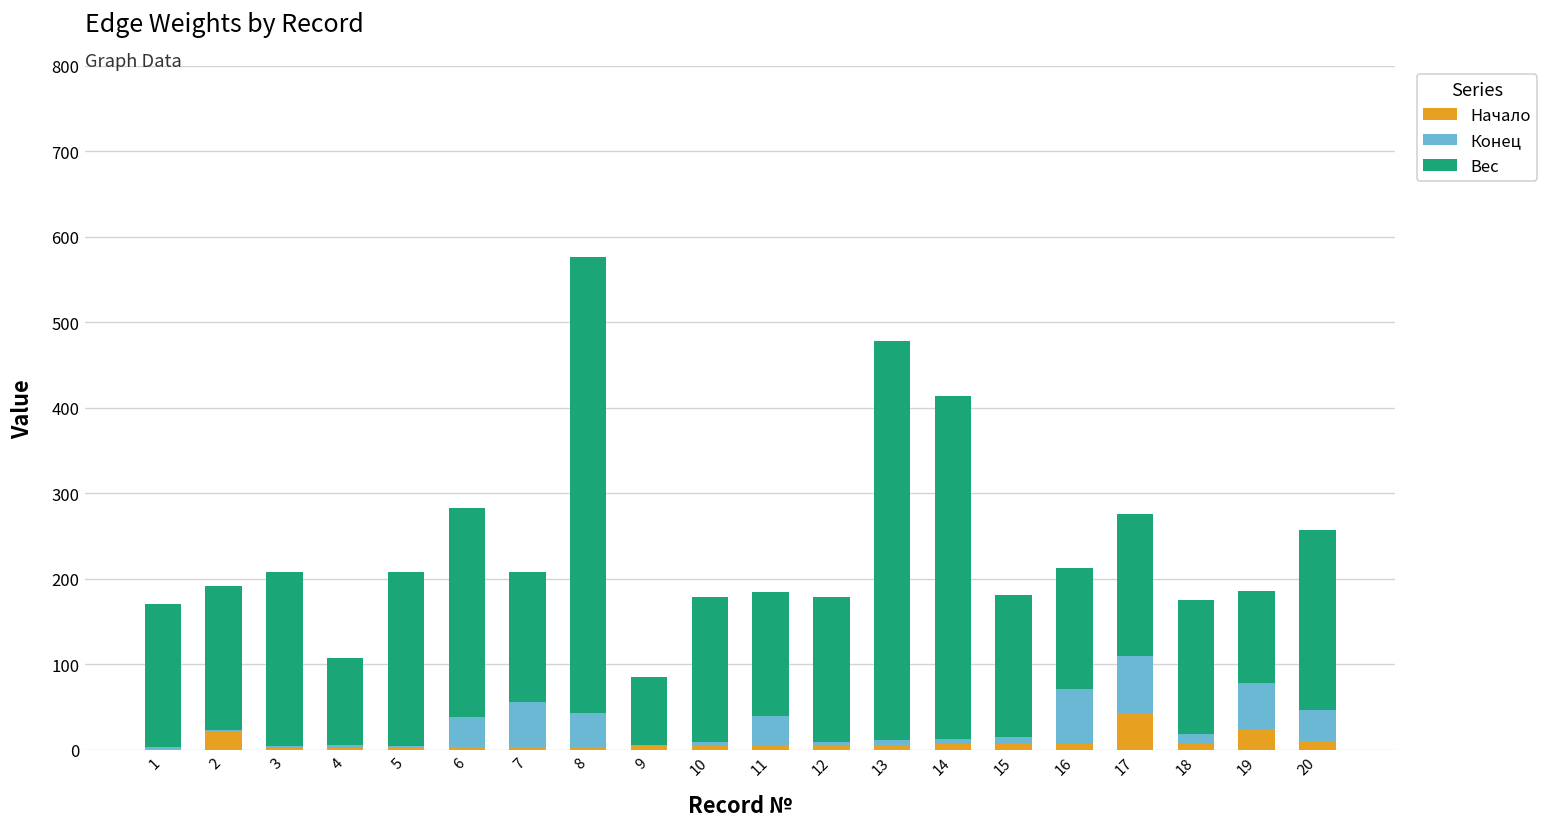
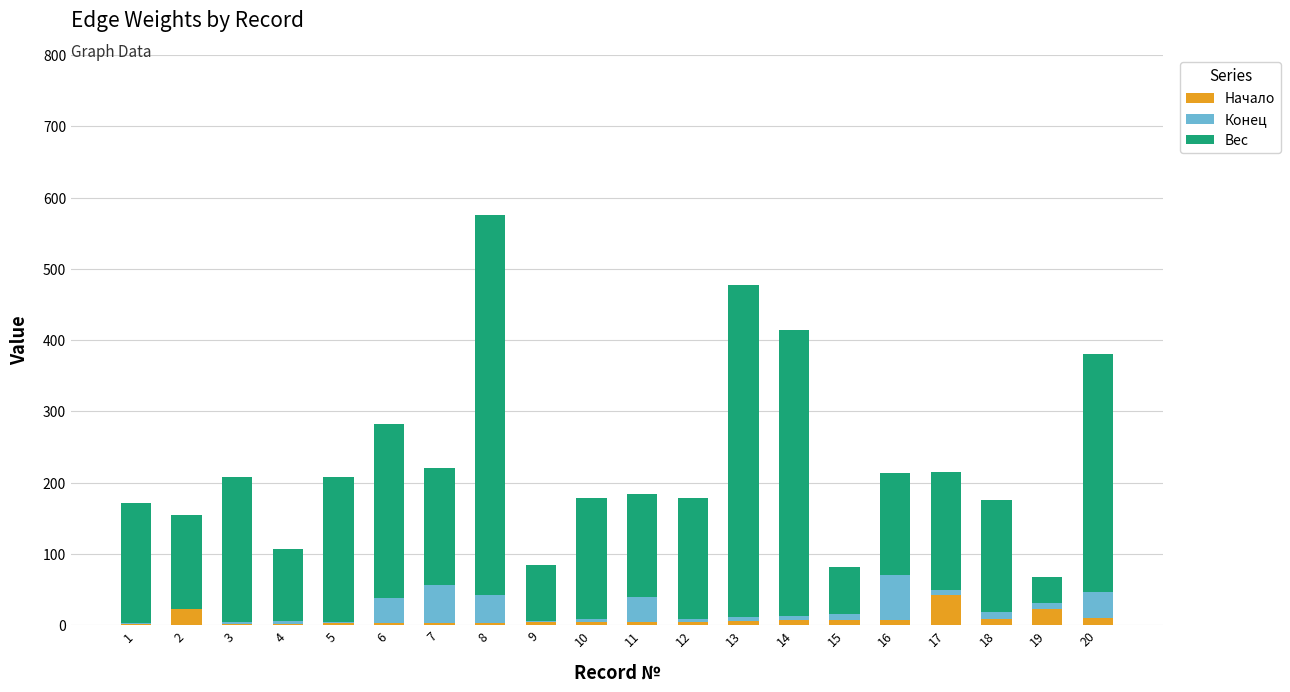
  {
    "Начало": {
      "2": 20,
      "9": 0,
      "10": 0,
      "11": 0,
      "12": 10,
      "13": 10,
      "14": 10,
      "15": 10,
      "16": 10,
      "17": 40,
      "18": 10,
      "19": 20,
      "20": 10
    },
    "Конец": {
      "4": 0,
      "6": 40,
      "7": 50,
      "8": 40,
      "10": 10,
      "11": 40,
      "12": 0,
      "13": 10,
      "14": 10,
      "15": 10,
      "16": 60,
-     "17": 70,
+     "17": 10,
      "18": 10,
-     "19": 60,
+     "19": 10,
      "20": 40
    },
    "Вес": {
      "1": 170,
-     "2": 170,
+     "2": 130,
      "3": 200,
      "4": 100,
      "5": 200,
      "6": 250,
-     "7": 150,
+     "7": 170,
      "8": 530,
      "9": 80,
      "10": 170,
      "11": 140,
      "12": 170,
      "13": 470,
      "14": 400,
-     "15": 170,
+     "15": 70,
      "16": 140,
      "17": 170,
      "18": 160,
-     "19": 110,
-     "20": 210
+     "19": 40,
+     "20": 340
    }
  }
